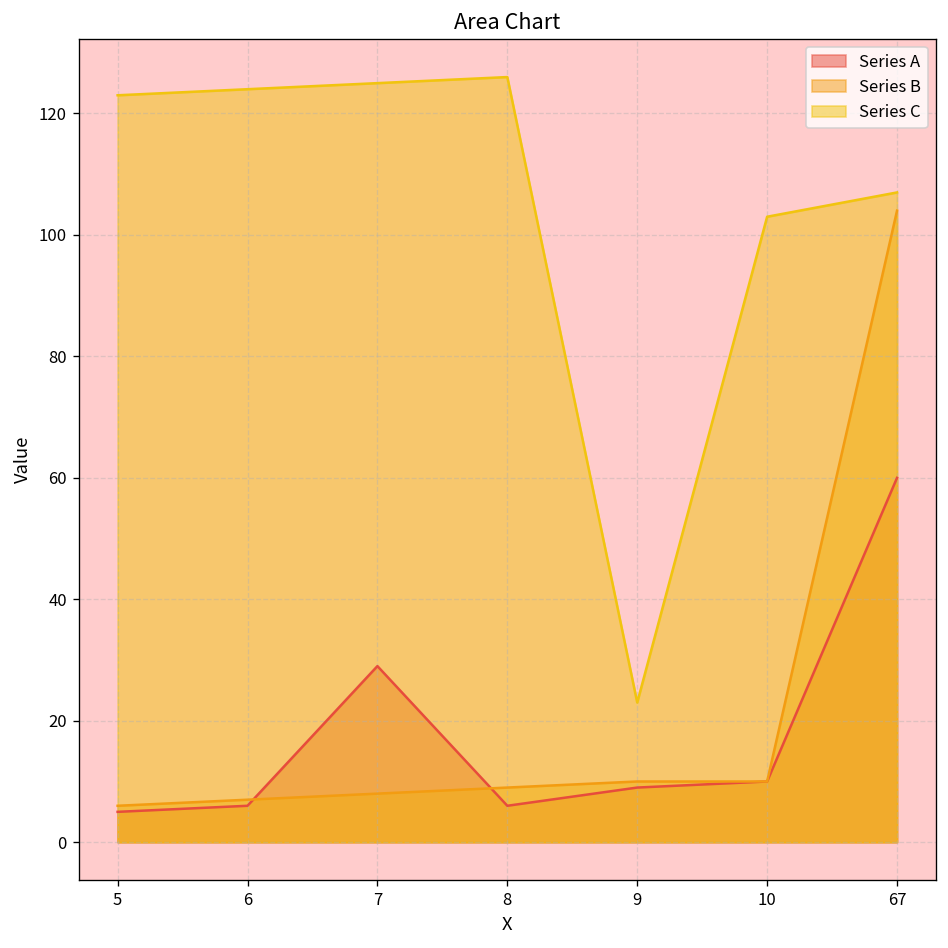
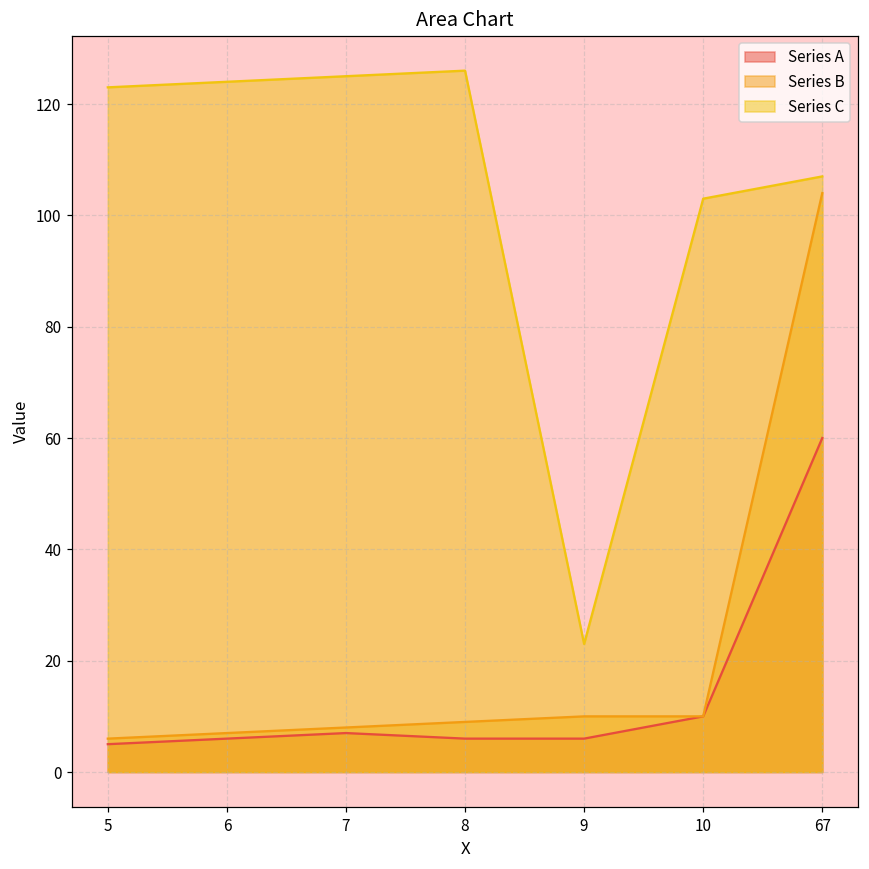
  {
    "Series A": {
      "5": 5,
      "6": 6,
-     "7": 29,
+     "7": 7,
      "8": 6,
-     "9": 9,
+     "9": 6,
      "67": 60
    }
  }
